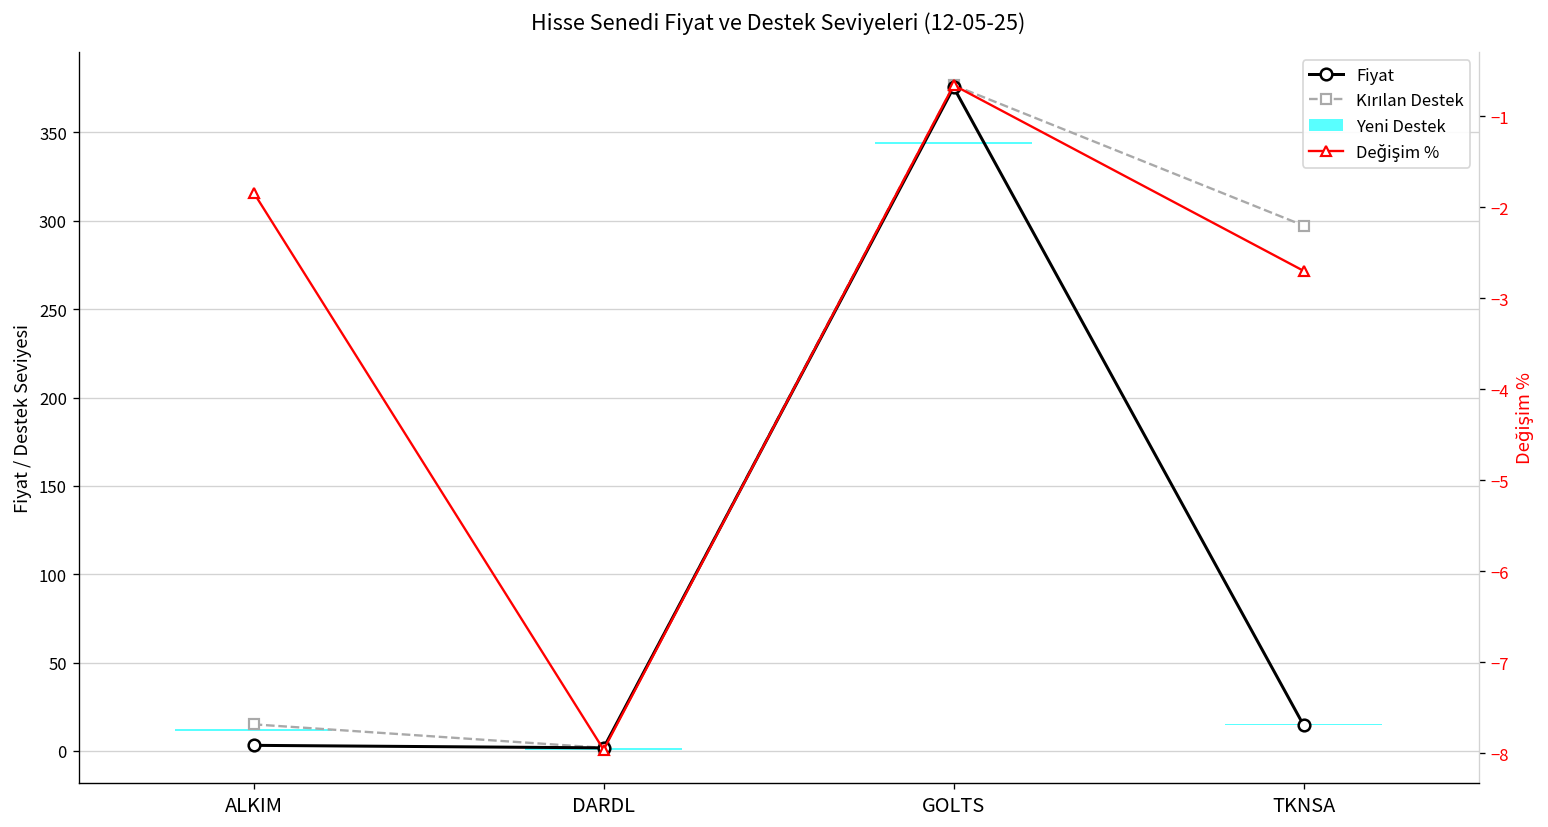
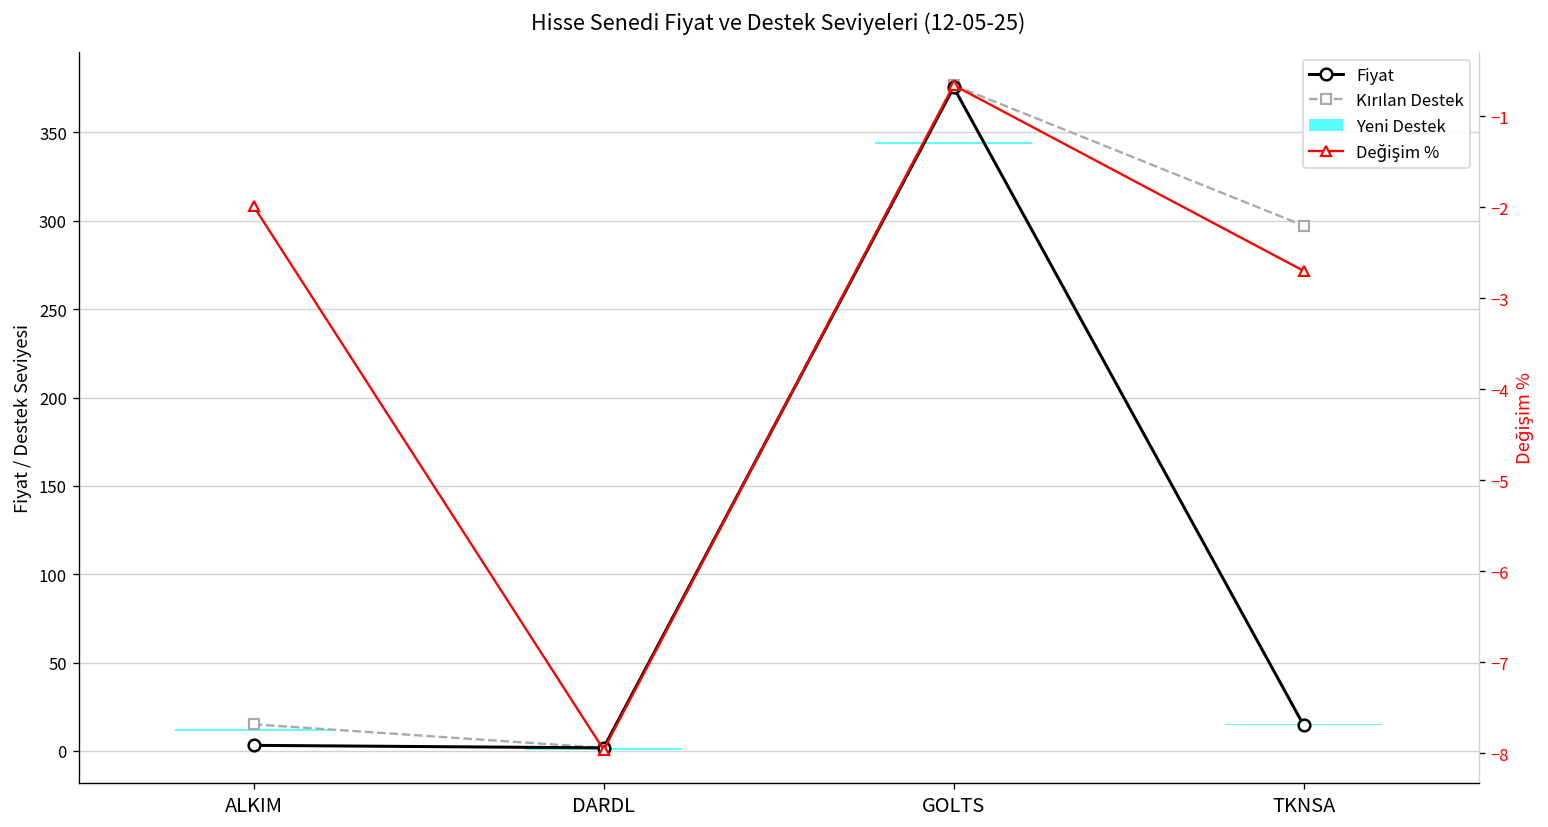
  {
    "Fiyat": {
      "ALKIM": 3,
      "TKNSA": 15
    },
    "Kırılan Destek": {
      "ALKIM": 15,
      "TKNSA": 297
    },
    "Değişim %": {
-     "ALKIM": -1.8,
+     "ALKIM": -2.0,
      "DARDL": -8.0,
      "GOLTS": -0.7,
      "TKNSA": -2.7
    }
  }
